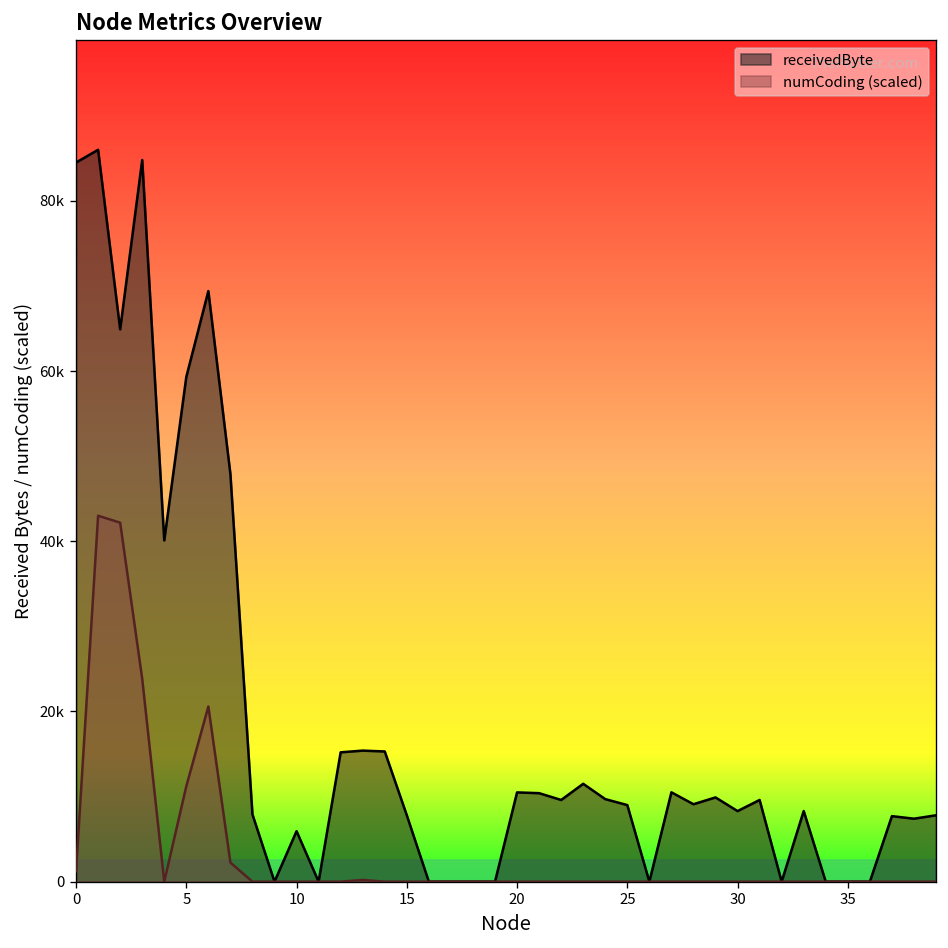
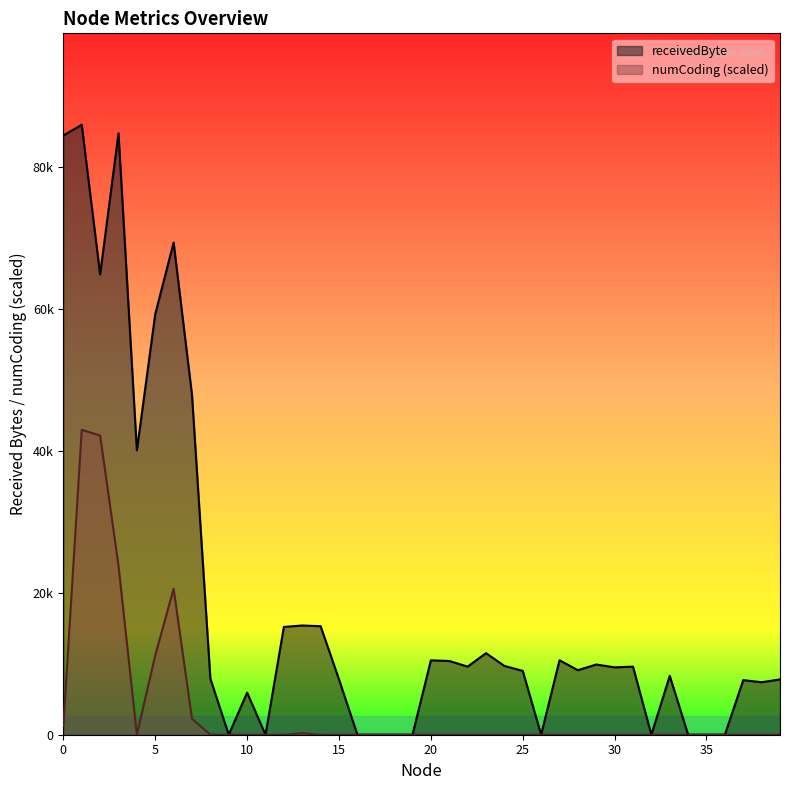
  {
    "receivedByte": {
      "0": 85000,
      "5": 59000,
      "10": 6000,
      "15": 8000,
      "20": 10000,
      "25": 9000,
-     "30": 8000
+     "30": 10000
    },
    "numCoding (scaled)": {
      "5": 11000
    }
  }
